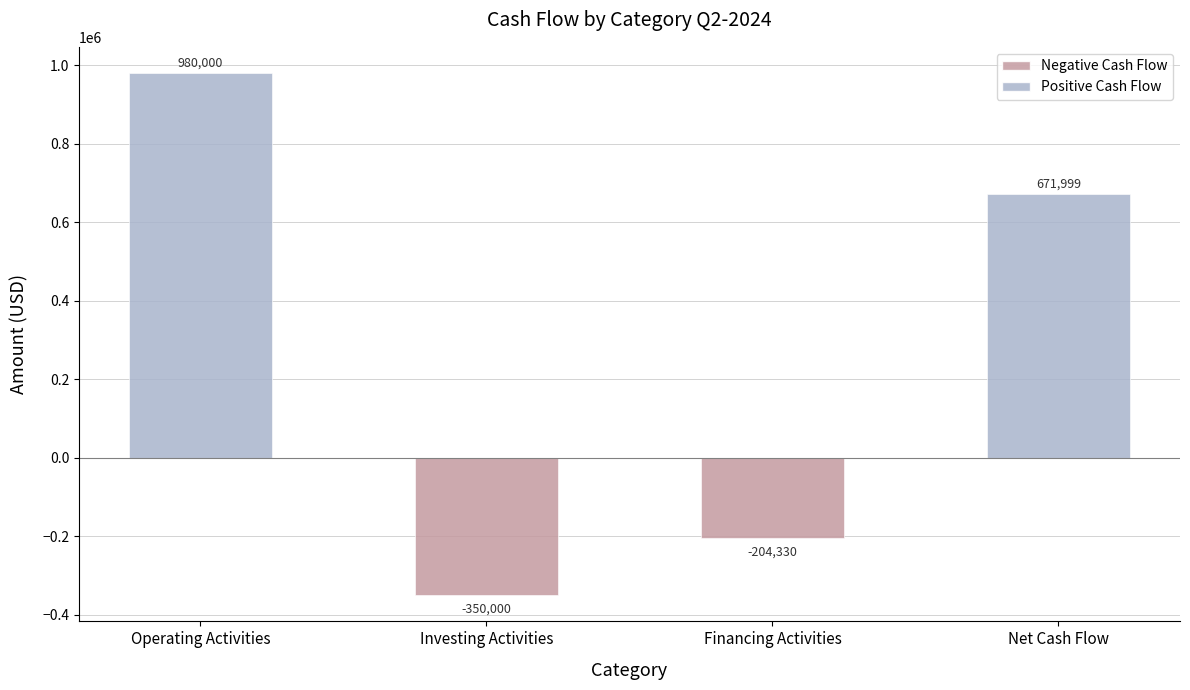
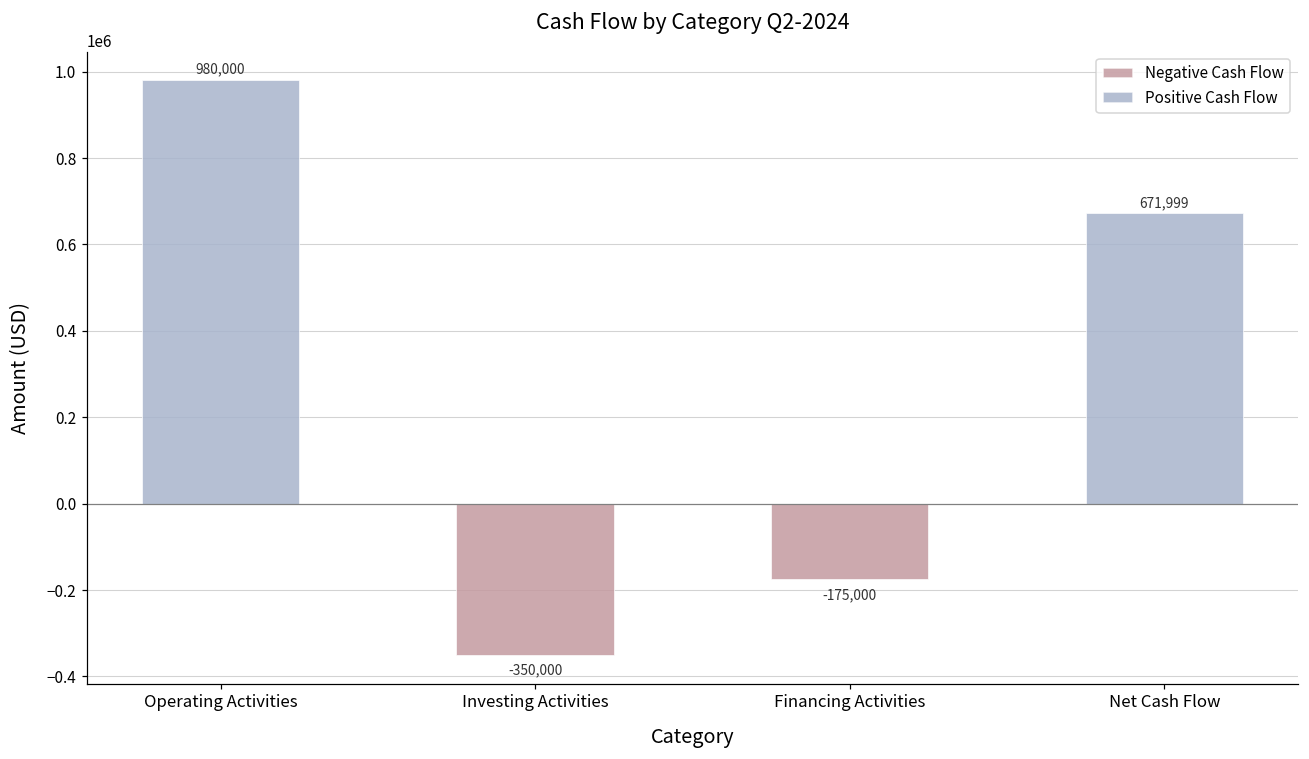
  {
    "Operating Activities": "980,000",
    "Investing Activities": "-350,000",
-   "Financing Activities": "-204,330",
+   "Financing Activities": "-175,000",
    "Net Cash Flow": "671,999"
  }
